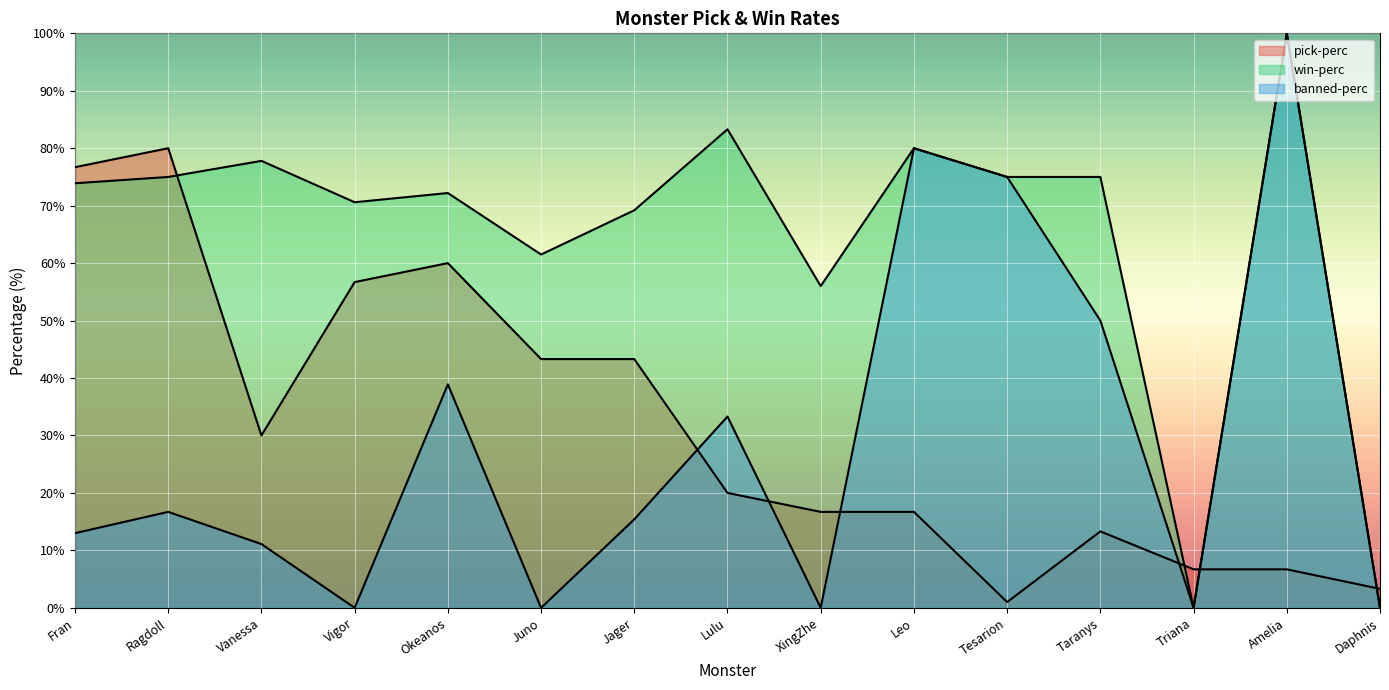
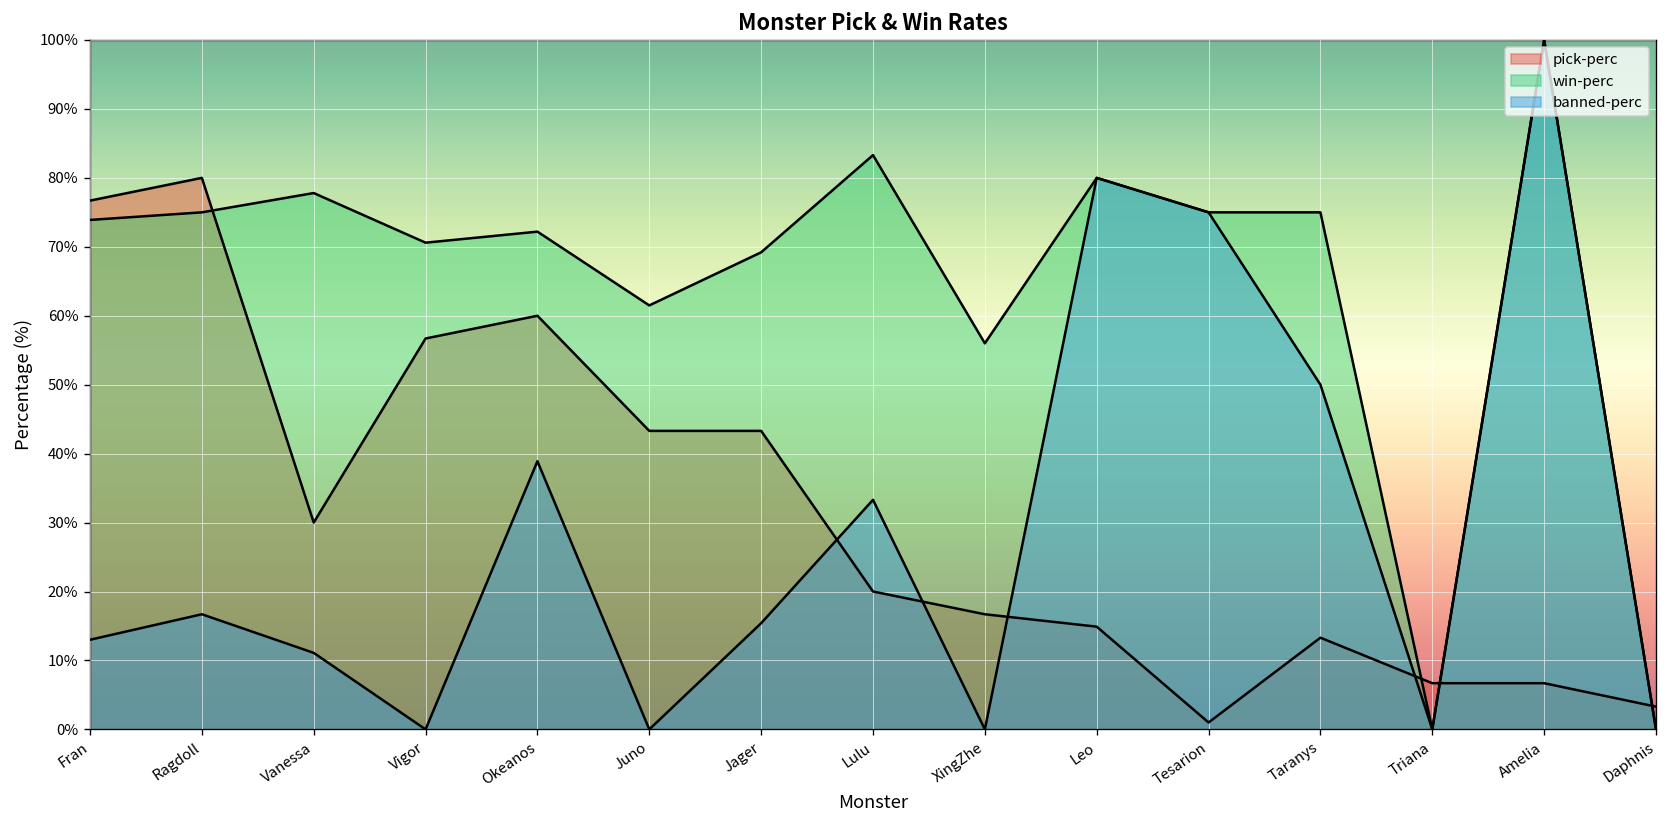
  {
    "pick-perc": {
      "Fran": "77%",
      "Ragdoll": "80%",
      "Vanessa": "30%",
      "Vigor": "57%",
      "Okeanos": "60%",
      "Juno": "43%",
      "Jager": "43%",
      "Lulu": "20%",
      "XingZhe": "17%",
-     "Leo": "17%",
+     "Leo": "15%",
      "Tesarion": "1%",
      "Taranys": "13%",
      "Triana": "7%",
      "Amelia": "7%",
      "Daphnis": "3%"
    },
    "win-perc": {
      "Fran": "74%",
      "Ragdoll": "75%",
      "Vanessa": "78%",
      "Vigor": "71%",
      "Okeanos": "72%",
      "Juno": "62%",
      "Jager": "69%",
      "Lulu": "83%",
      "XingZhe": "56%",
      "Taranys": "75%"
    },
    "banned-perc": {
      "Fran": "13%",
      "Ragdoll": "17%",
      "Vanessa": "11%",
      "Vigor": "0%",
      "Okeanos": "39%",
      "Juno": "0%",
      "Jager": "15%",
      "Lulu": "33%",
      "XingZhe": "0%",
      "Taranys": "50%"
    }
  }
